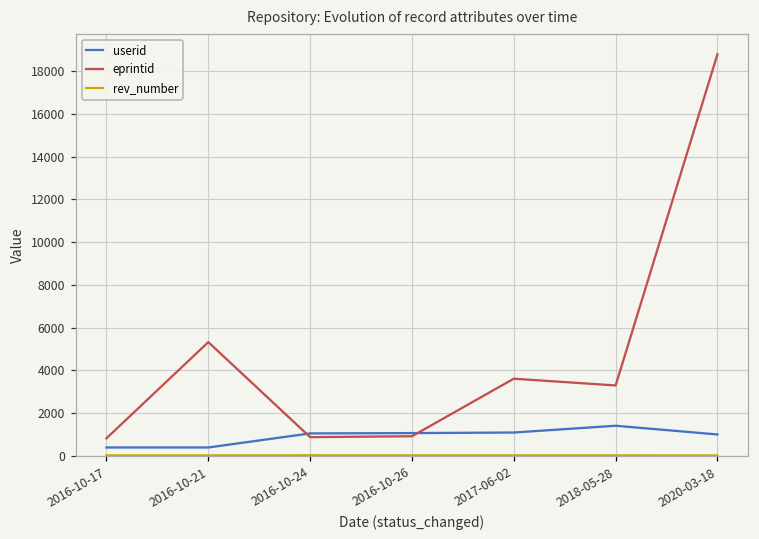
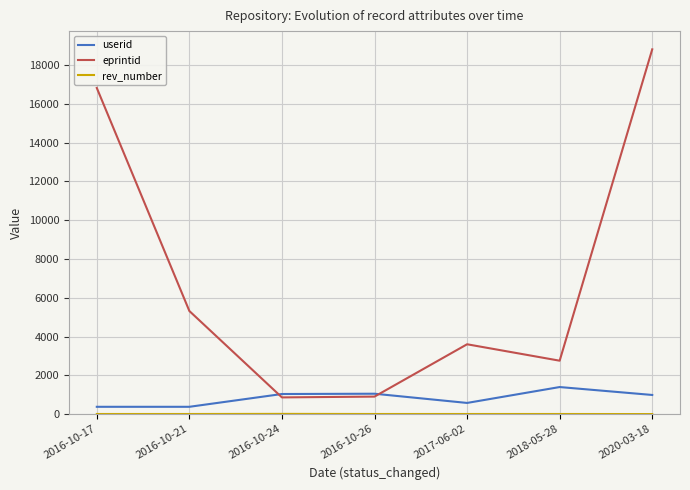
  {
    "userid": {
      "2016-10-17": 400,
      "2016-10-21": 400,
      "2016-10-24": 1000,
      "2016-10-26": 1100,
-     "2017-06-02": 1100,
+     "2017-06-02": 600,
      "2018-05-28": 1400,
      "2020-03-18": 1000
    },
    "eprintid": {
-     "2016-10-17": 800,
+     "2016-10-17": 16800,
      "2016-10-21": 5300,
      "2016-10-24": 900,
      "2016-10-26": 900,
      "2017-06-02": 3600,
-     "2018-05-28": 3300,
+     "2018-05-28": 2800,
      "2020-03-18": 18800
    },
    "rev_number": {
      "2016-10-17": 0,
      "2016-10-21": 0,
      "2016-10-24": 0,
      "2016-10-26": 0,
      "2017-06-02": 0,
      "2018-05-28": 0,
      "2020-03-18": 0
    }
  }
